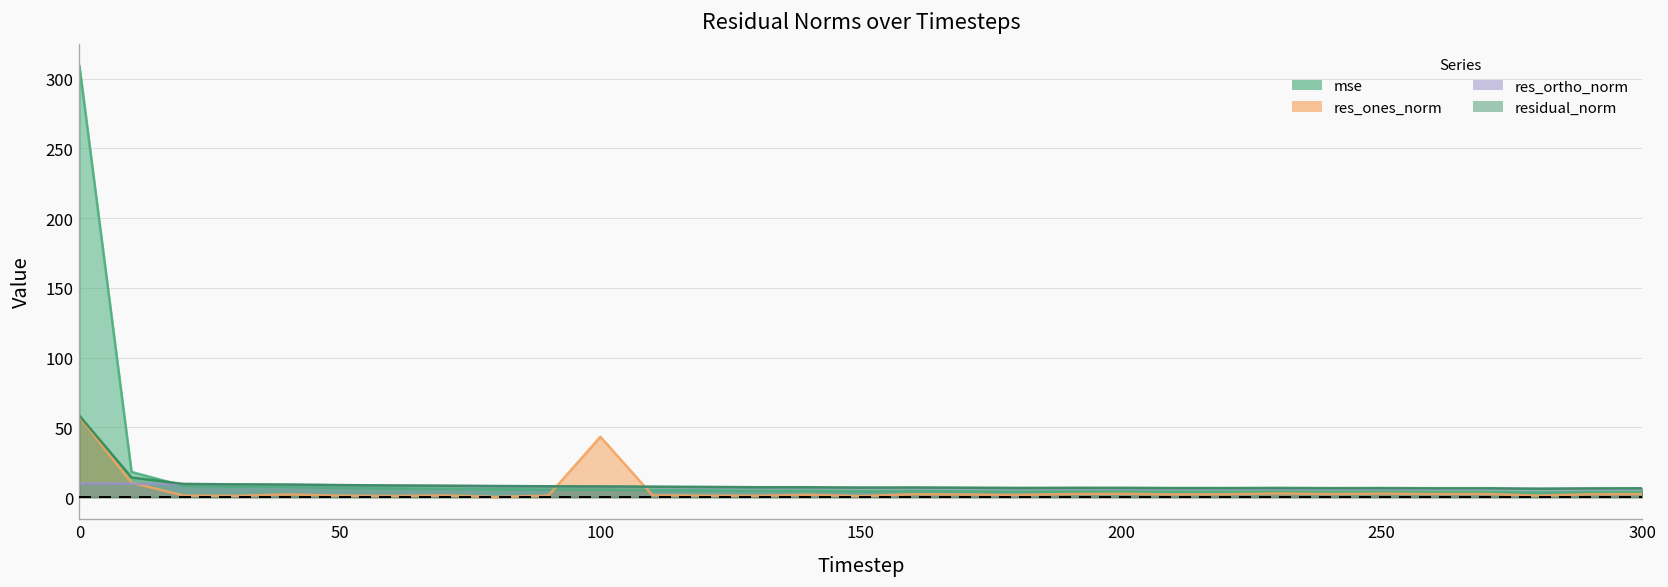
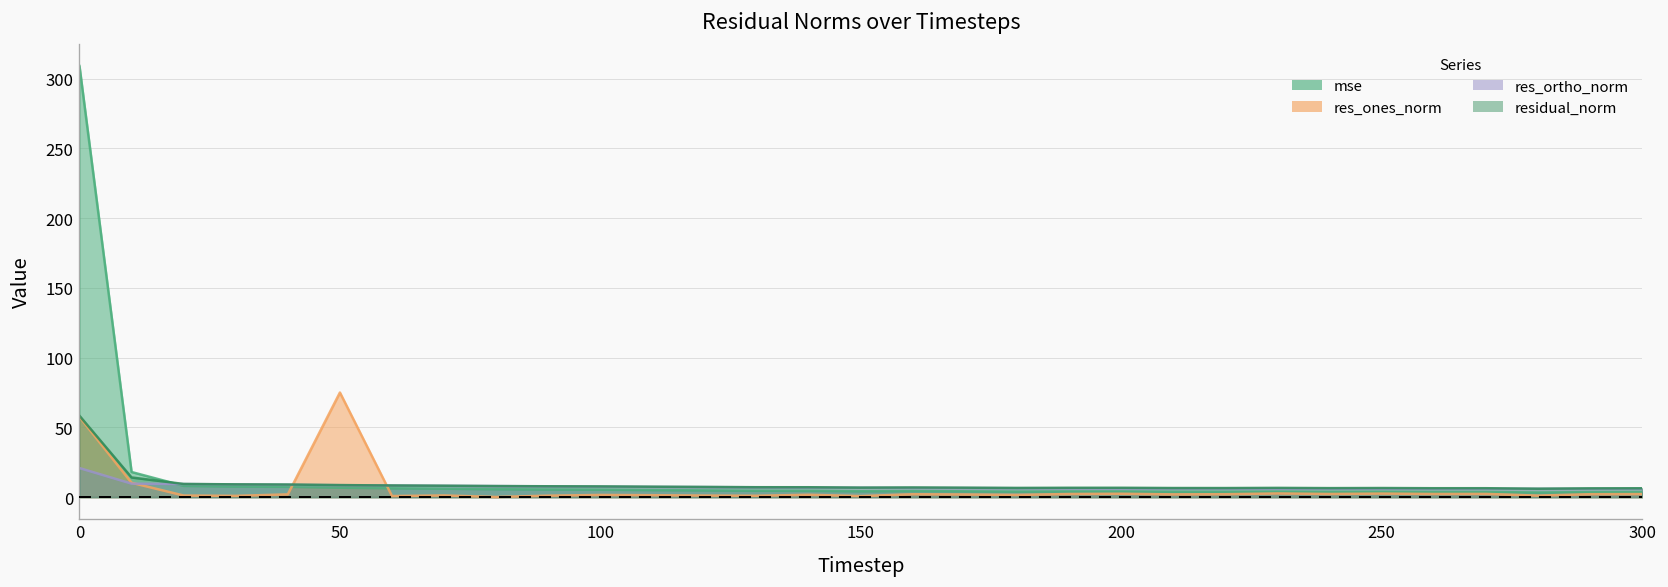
  {
    "res_ones_norm": {
-     "50": 1,
-     "100": 43,
+     "50": 75,
+     "100": 2,
      "150": 1
    },
    "res_ortho_norm": {
-     "0": 10
+     "0": 21
    }
  }
